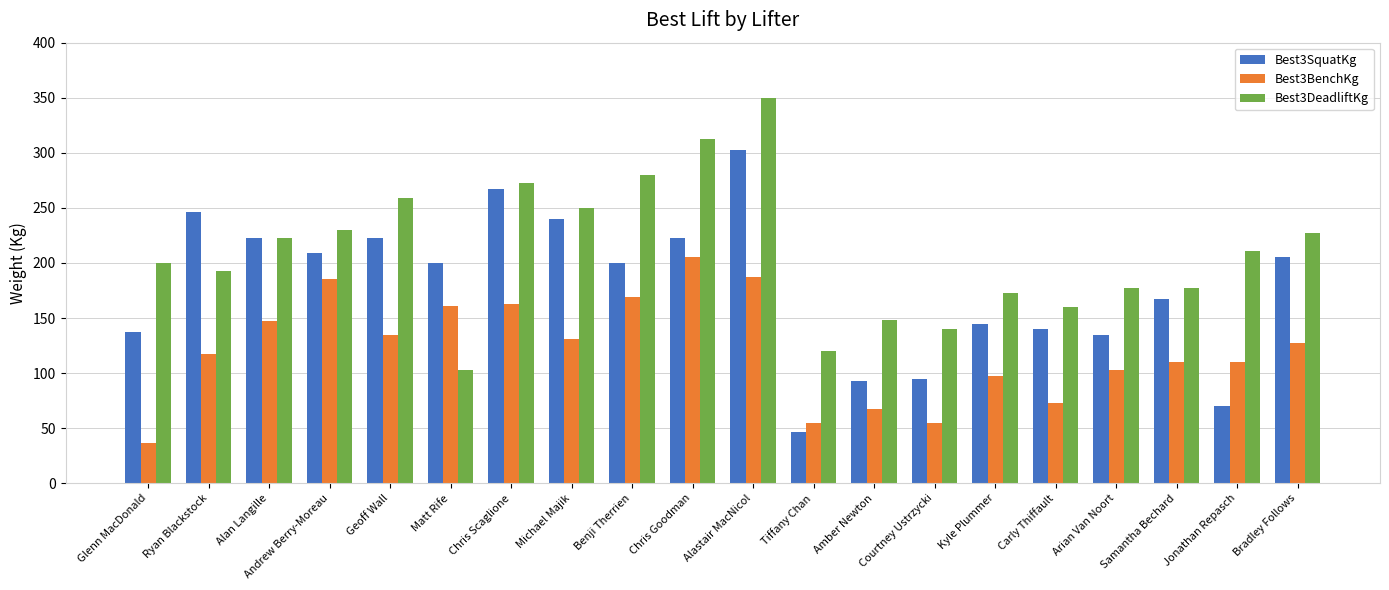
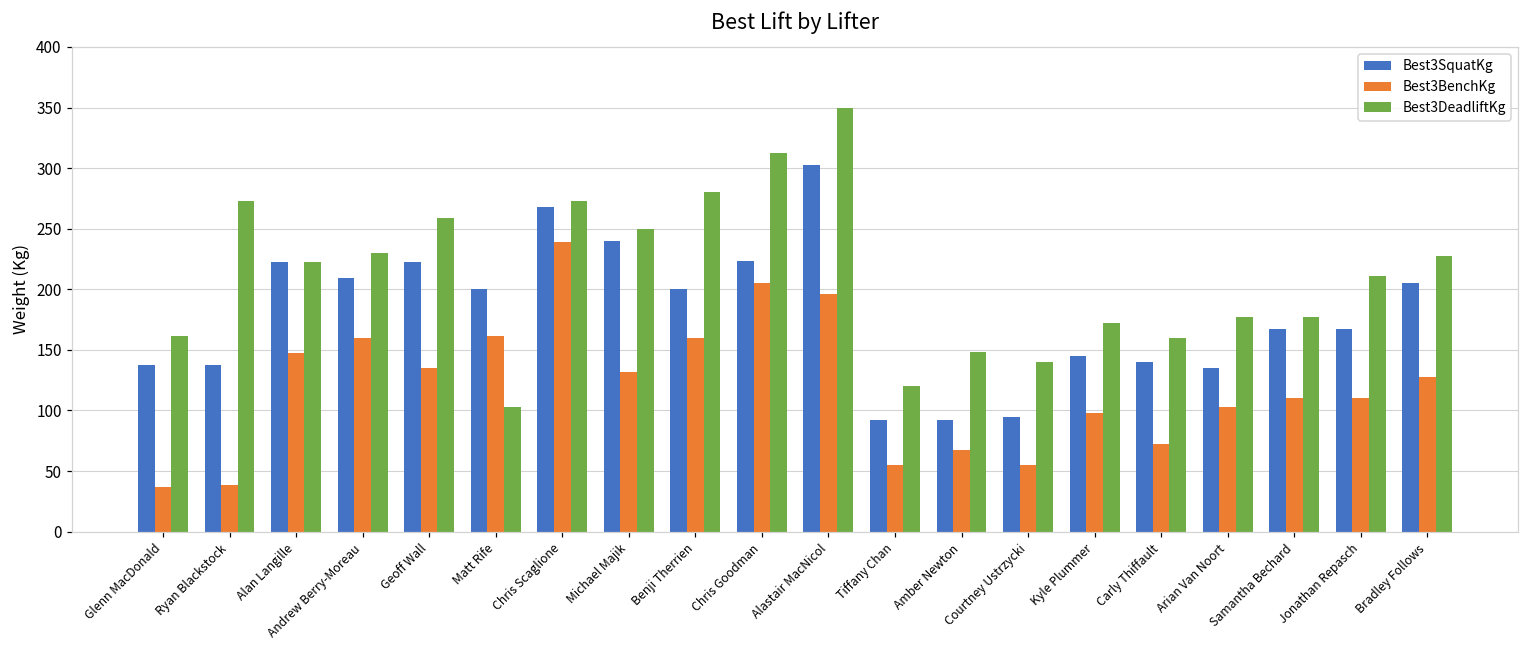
  {
    "Best3SquatKg": {
      "Glenn MacDonald": 138,
-     "Ryan Blackstock": 246,
+     "Ryan Blackstock": 138,
      "Alan Langille": 223,
      "Andrew Berry-Moreau": 209,
      "Geoff Wall": 223,
      "Matt Rife": 200,
      "Chris Scaglione": 268,
      "Michael Majik": 240,
      "Benji Therrien": 200,
      "Chris Goodman": 223,
      "Alastair MacNicol": 303,
-     "Tiffany Chan": 47,
+     "Tiffany Chan": 93,
      "Amber Newton": 93,
      "Courtney Ustrzycki": 95,
      "Kyle Plummer": 145,
      "Carly Thiffault": 140,
      "Arian Van Noort": 135,
      "Samantha Bechard": 168,
-     "Jonathan Repasch": 71,
+     "Jonathan Repasch": 168,
      "Bradley Follows": 205
    },
    "Best3BenchKg": {
      "Glenn MacDonald": 37,
-     "Ryan Blackstock": 118,
+     "Ryan Blackstock": 39,
      "Alan Langille": 148,
-     "Andrew Berry-Moreau": 185,
+     "Andrew Berry-Moreau": 160,
      "Geoff Wall": 135,
      "Matt Rife": 161,
-     "Chris Scaglione": 163,
+     "Chris Scaglione": 239,
      "Michael Majik": 131,
-     "Benji Therrien": 170,
+     "Benji Therrien": 160,
      "Chris Goodman": 205,
-     "Alastair MacNicol": 188,
+     "Alastair MacNicol": 196,
      "Tiffany Chan": 55,
      "Amber Newton": 68,
      "Courtney Ustrzycki": 55,
      "Kyle Plummer": 98,
      "Carly Thiffault": 73,
      "Arian Van Noort": 103,
      "Samantha Bechard": 110,
      "Jonathan Repasch": 110,
      "Bradley Follows": 128
    },
    "Best3DeadliftKg": {
-     "Glenn MacDonald": 200,
-     "Ryan Blackstock": 193,
+     "Glenn MacDonald": 161,
+     "Ryan Blackstock": 273,
      "Alan Langille": 223,
      "Andrew Berry-Moreau": 230,
      "Geoff Wall": 259,
      "Matt Rife": 103,
      "Chris Scaglione": 273,
      "Michael Majik": 250,
      "Benji Therrien": 280,
      "Chris Goodman": 313,
      "Alastair MacNicol": 350,
      "Tiffany Chan": 120,
      "Amber Newton": 148,
      "Courtney Ustrzycki": 140,
      "Kyle Plummer": 173,
      "Carly Thiffault": 160,
      "Arian Van Noort": 178,
      "Samantha Bechard": 177,
      "Jonathan Repasch": 211,
      "Bradley Follows": 228
    }
  }
